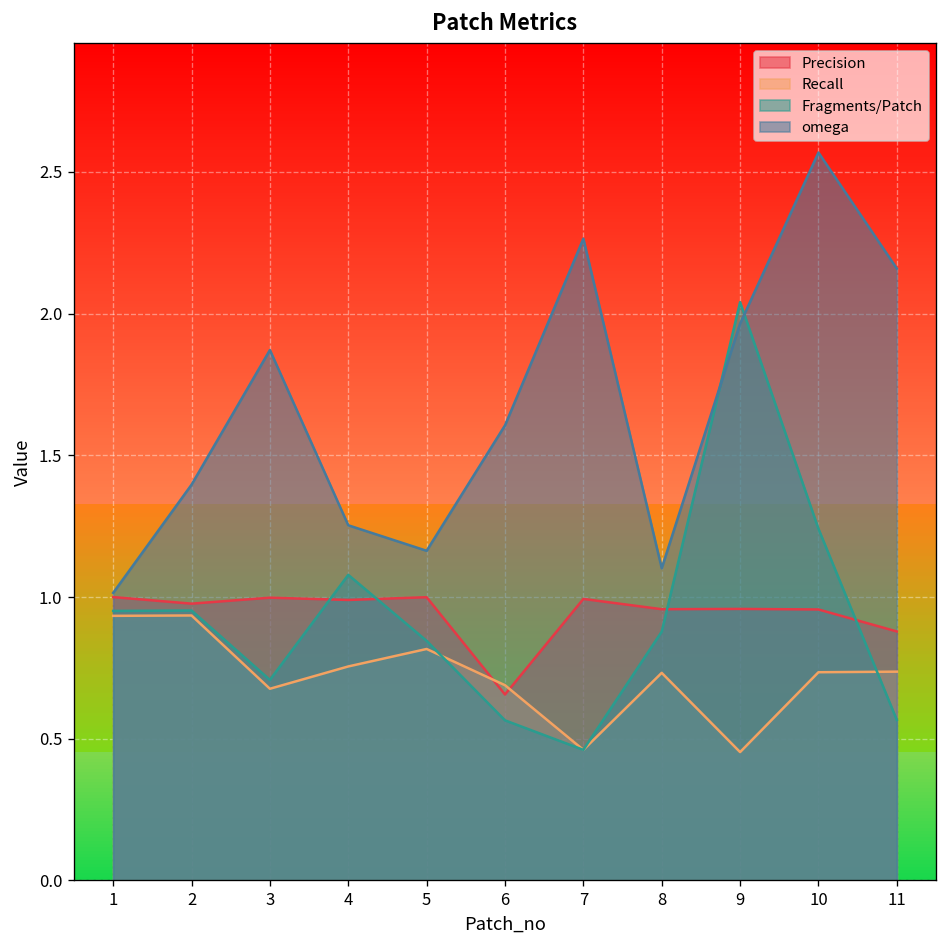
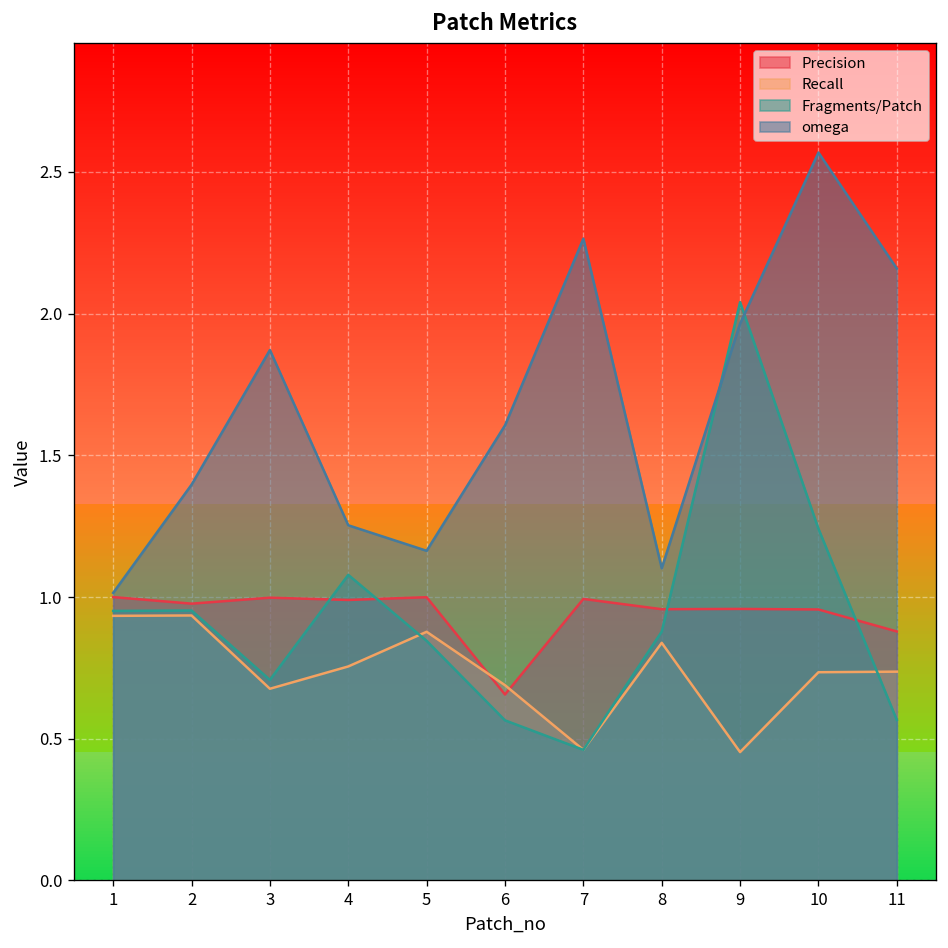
  {
    "Precision": {
      "1": 1.00,
      "2": 0.98,
      "3": 1.00,
      "4": 0.99,
      "5": 1.00,
      "6": 0.66,
      "7": 0.99,
      "8": 0.96,
      "9": 0.96,
      "10": 0.96,
      "11": 0.88
    },
    "Recall": {
      "1": 0.93,
      "2": 0.94,
      "3": 0.68,
      "4": 0.76,
-     "5": 0.82,
+     "5": 0.88,
      "6": 0.69,
-     "8": 0.73,
+     "8": 0.84,
      "9": 0.45,
      "10": 0.73,
      "11": 0.74
    }
  }
